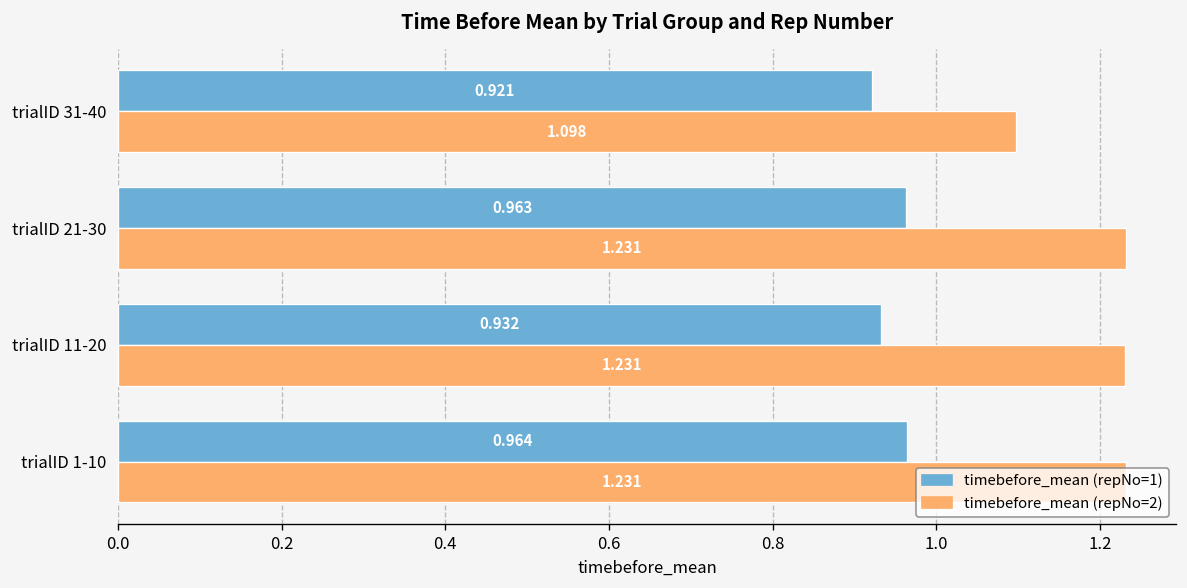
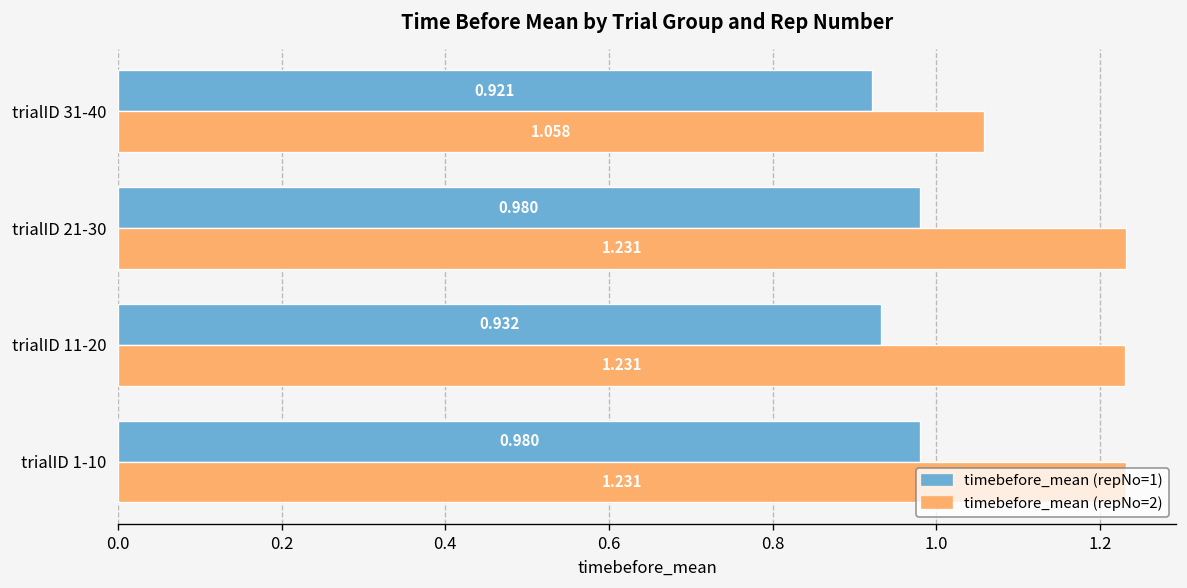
  {
    "timebefore_mean (repNo=1)": {
      "trialID 31-40": 0.921,
-     "trialID 21-30": 0.963,
+     "trialID 21-30": 0.980,
      "trialID 11-20": 0.932,
-     "trialID 1-10": 0.964
+     "trialID 1-10": 0.980
    },
    "timebefore_mean (repNo=2)": {
-     "trialID 31-40": 1.098,
+     "trialID 31-40": 1.058,
      "trialID 21-30": 1.231,
      "trialID 11-20": 1.231
    }
  }
